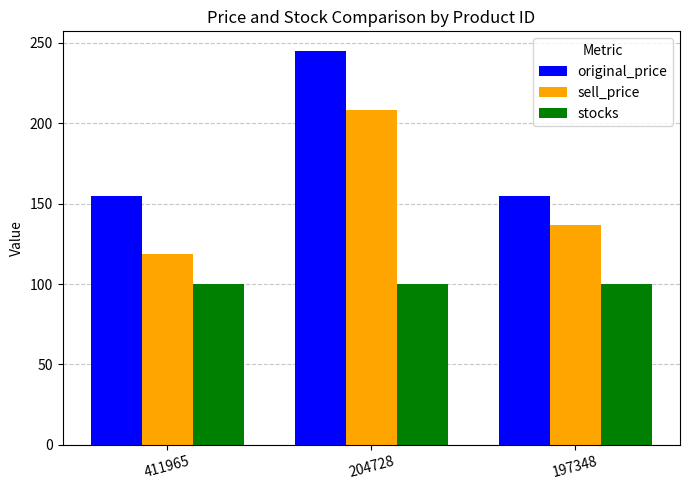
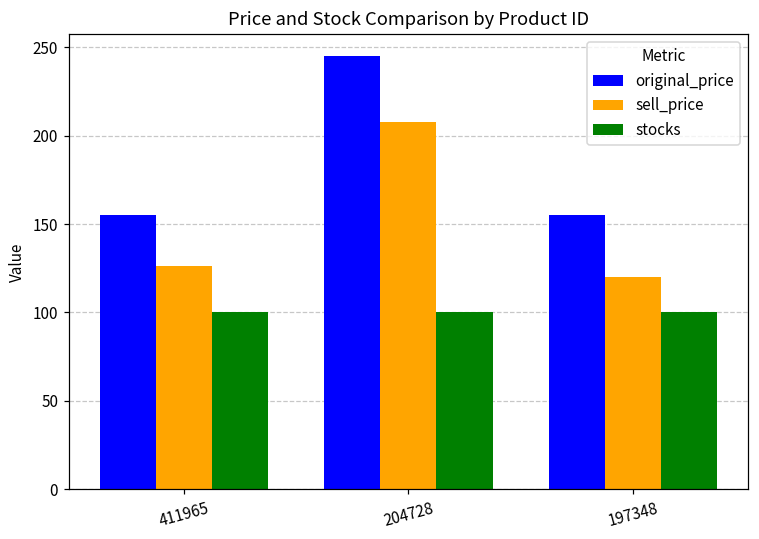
  {
    "original_price": {
      "411965": 155,
      "204728": 245,
      "197348": 155
    },
    "sell_price": {
-     "411965": 119,
+     "411965": 126,
      "204728": 208,
-     "197348": 137
+     "197348": 120
    },
    "stocks": {
      "411965": 100,
      "204728": 100,
      "197348": 100
    }
  }
